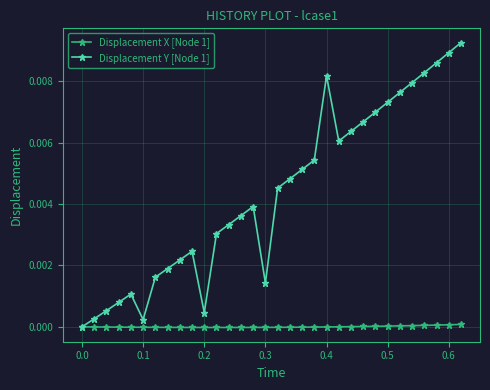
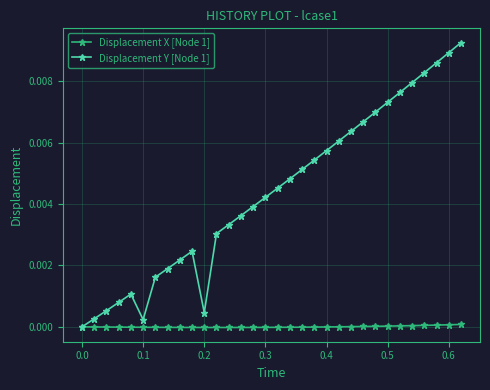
  {
    "Displacement X [Node 1]": {
      "0.1": 0.0000,
      "0.2": 0.0000,
      "0.3": 0.0000,
      "0.4": 0.0000,
      "0.5": 0.0000,
      "0.6": 0.0001
    },
    "Displacement Y [Node 1]": {
      "0.1": 0.0002,
      "0.2": 0.0005,
-     "0.3": 0.0014,
-     "0.4": 0.0082,
+     "0.3": 0.0042,
+     "0.4": 0.0057,
      "0.5": 0.0073,
      "0.6": 0.0089
    }
  }
